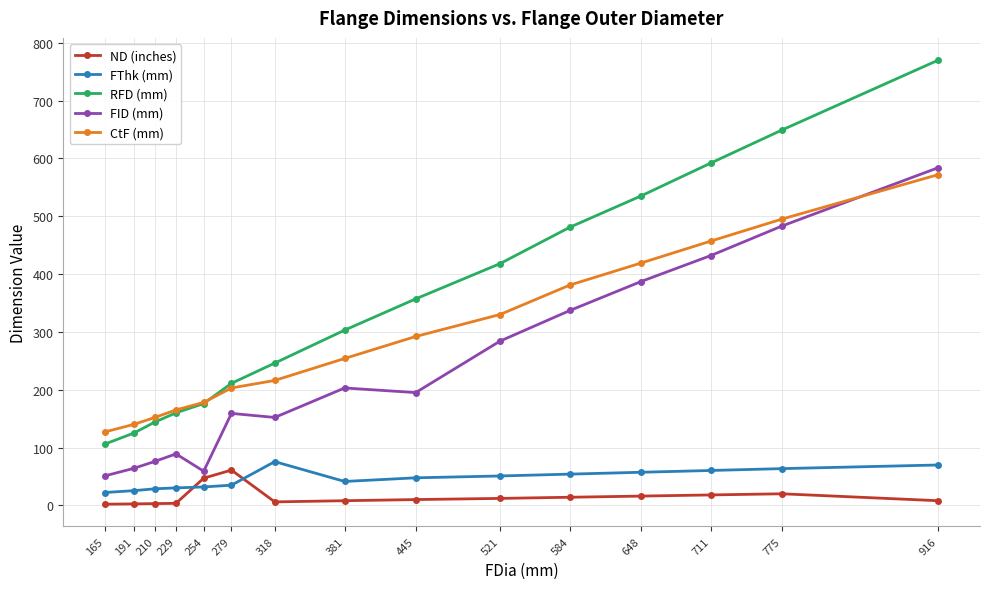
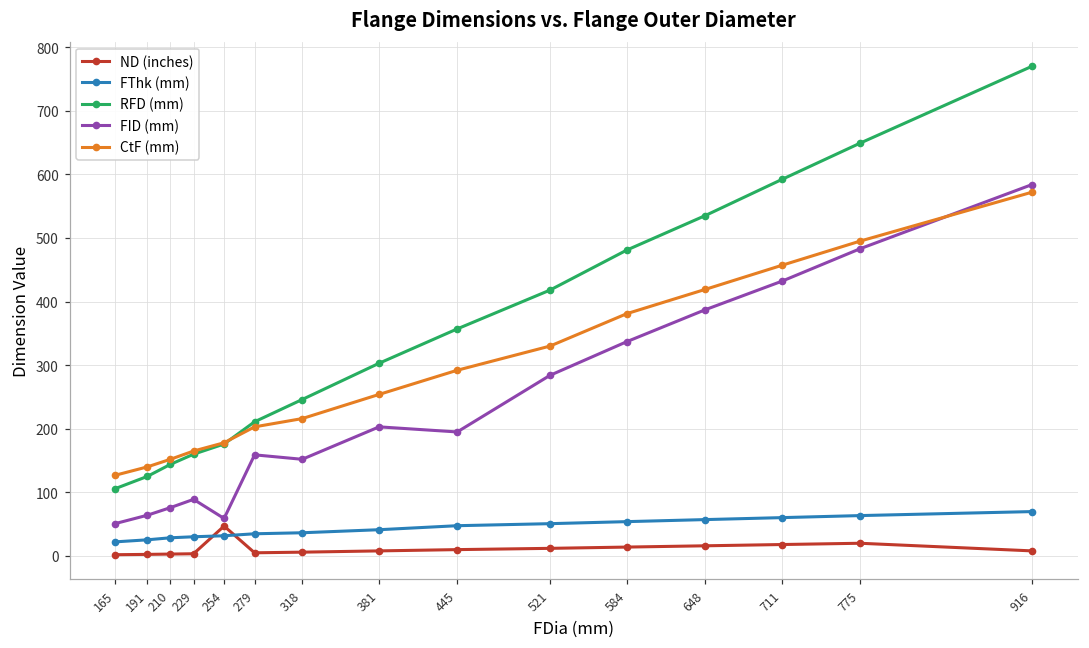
  {
    "ND (inches)": {
      "165": 0,
      "191": 0,
      "210": 0,
      "229": 0,
      "254": 50,
-     "279": 60,
+     "279": 10,
      "318": 10,
      "381": 10,
      "445": 10,
      "521": 10,
      "584": 10,
      "648": 20,
      "711": 20,
      "775": 20,
      "916": 10
    },
    "FThk (mm)": {
      "165": 20,
      "191": 30,
      "210": 30,
      "229": 30,
      "254": 30,
      "279": 30,
-     "318": 80,
+     "318": 40,
      "381": 40,
      "445": 50,
      "521": 50,
      "584": 50,
      "648": 60,
      "711": 60,
      "775": 60,
      "916": 70
    },
    "RFD (mm)": {
      "165": 110,
      "191": 130,
      "210": 140,
      "229": 160,
      "279": 210,
      "318": 250,
      "381": 300,
      "445": 360,
      "521": 420,
      "584": 480,
      "648": 540,
      "711": 590,
      "775": 650,
      "916": 770
    },
    "FID (mm)": {
      "165": 50,
      "191": 60,
      "210": 80,
      "229": 90,
      "254": 60,
      "279": 160,
      "318": 150,
      "381": 200,
      "445": 200,
      "521": 280,
      "584": 340,
      "648": 390,
      "711": 430,
      "775": 480,
      "916": 580
    },
    "CtF (mm)": {
      "165": 130,
      "191": 140,
      "210": 150,
      "229": 170,
      "279": 200,
      "318": 220,
      "381": 250,
      "445": 290,
      "521": 330,
      "584": 380,
      "648": 420,
      "711": 460,
      "775": 500,
      "916": 570
    }
  }
